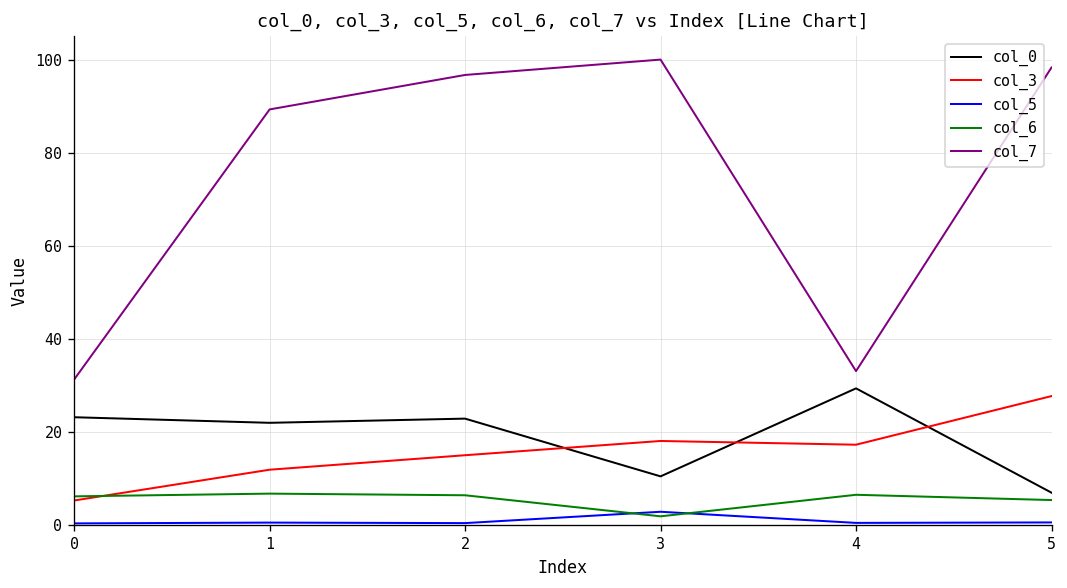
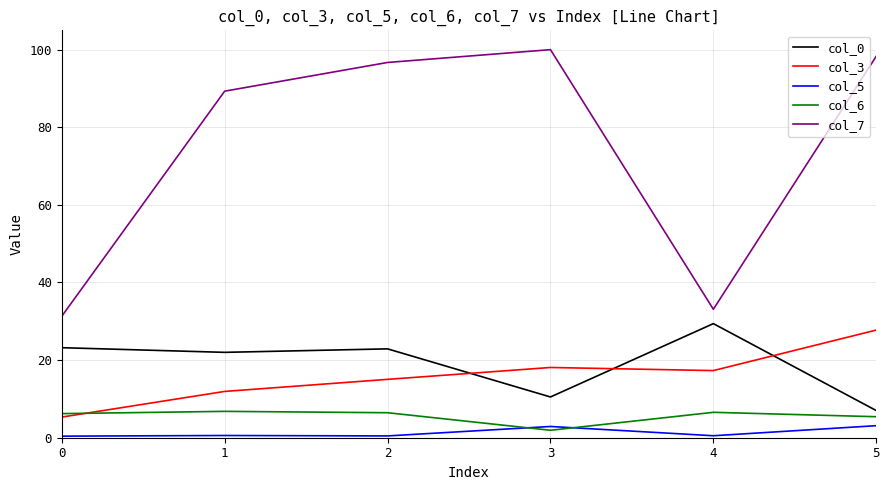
  {
    "col_0": {
      "0": 23,
      "1": 22,
      "2": 23,
      "3": 11,
      "4": 29,
      "5": 7
    },
    "col_3": {
      "0": 5,
      "1": 12,
      "2": 15,
      "3": 18,
      "4": 17,
      "5": 28
    },
    "col_5": {
      "0": 0,
      "1": 1,
      "2": 0,
      "3": 3,
      "4": 1,
-     "5": 1
+     "5": 3
    },
    "col_6": {
      "0": 6,
      "1": 7,
      "2": 6,
      "3": 2,
      "4": 7,
      "5": 5
    },
    "col_7": {
      "0": 31,
      "1": 89,
      "2": 97,
      "3": 100,
      "4": 33,
      "5": 98
    }
  }
